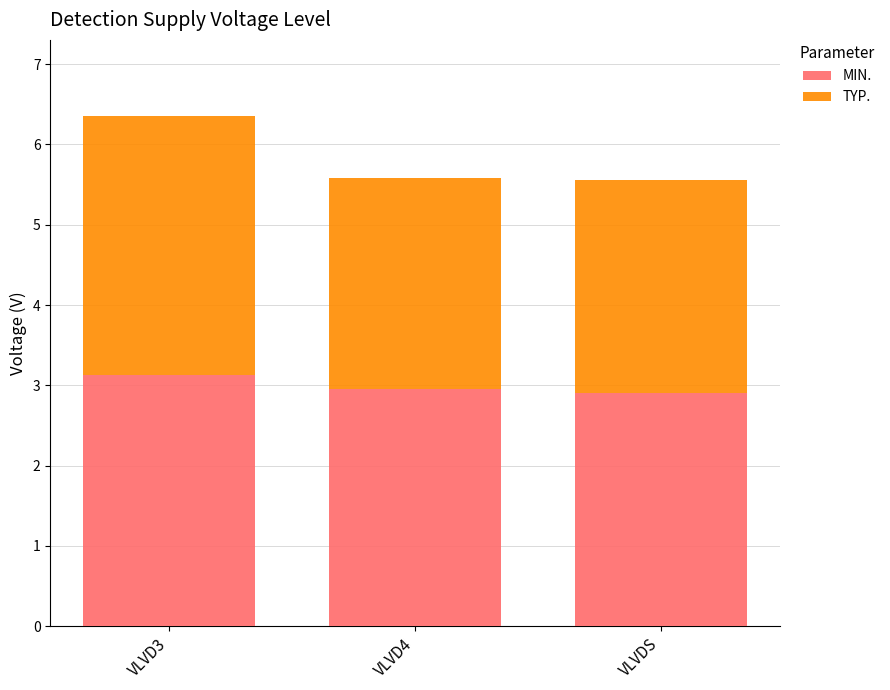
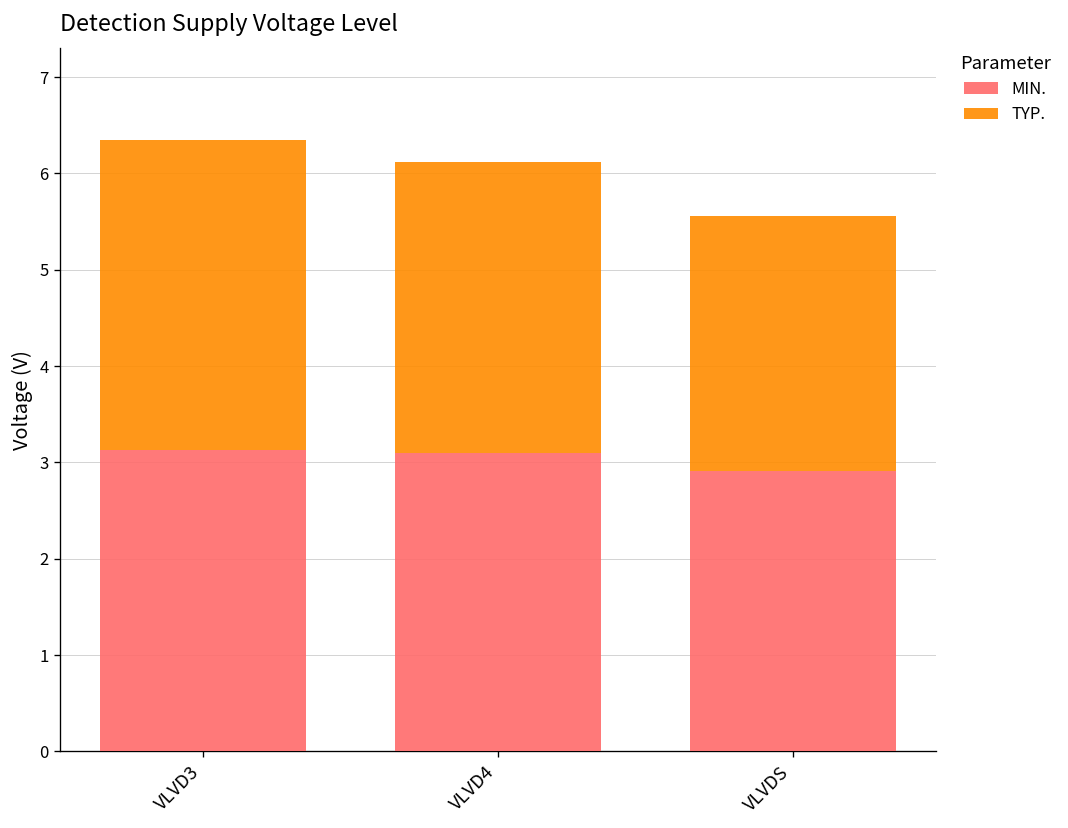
  {
    "MIN.": {
      "VLVD3": 3.1,
-     "VLVD4": 3.0,
+     "VLVD4": 3.1,
      "VLVDS": 2.9
    },
    "TYP.": {
      "VLVD3": 3.2,
-     "VLVD4": 2.6,
+     "VLVD4": 3.0,
      "VLVDS": 2.6
    }
  }
